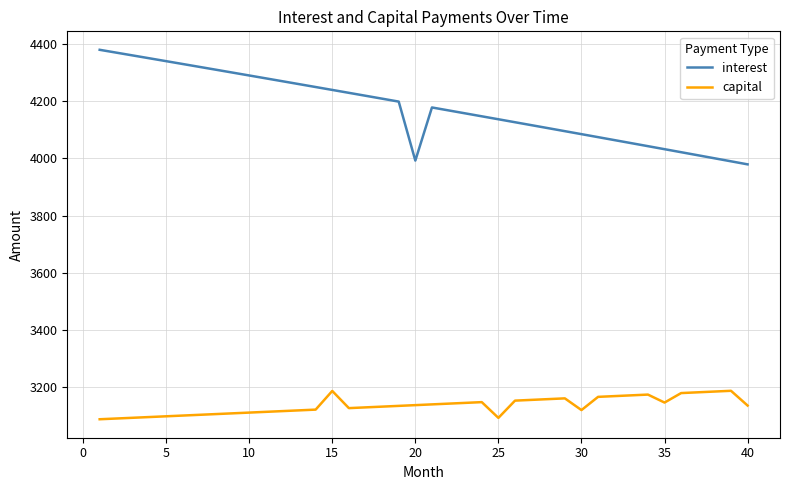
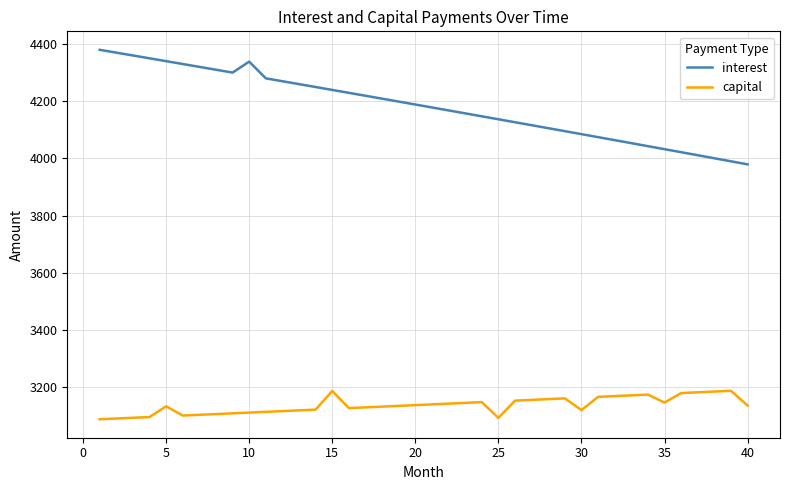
  {
    "interest": {
      "5": 4340,
-     "10": 4290,
+     "10": 4340,
      "15": 4240,
-     "20": 3990,
+     "20": 4190,
      "25": 4140,
      "30": 4080,
      "35": 4030,
      "40": 3980
    },
    "capital": {
-     "5": 3100,
+     "5": 3130,
      "10": 3110,
      "15": 3190,
      "20": 3140,
      "25": 3090,
      "30": 3120,
      "35": 3150,
      "40": 3140
    }
  }
